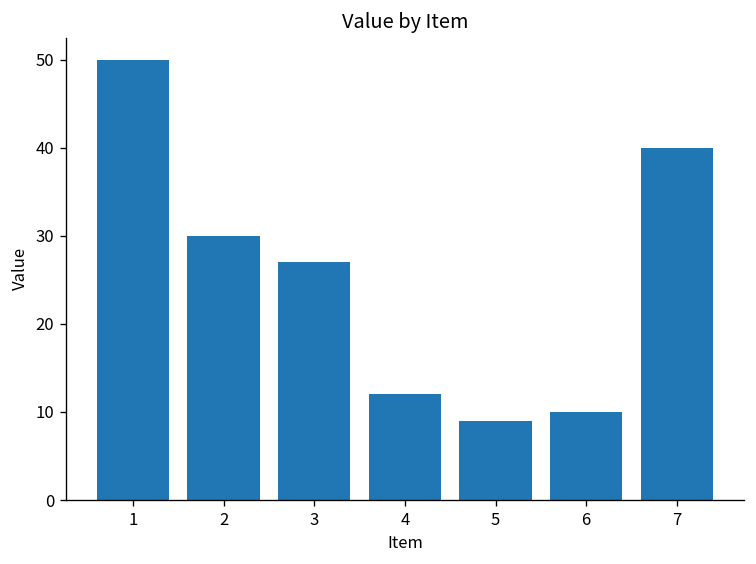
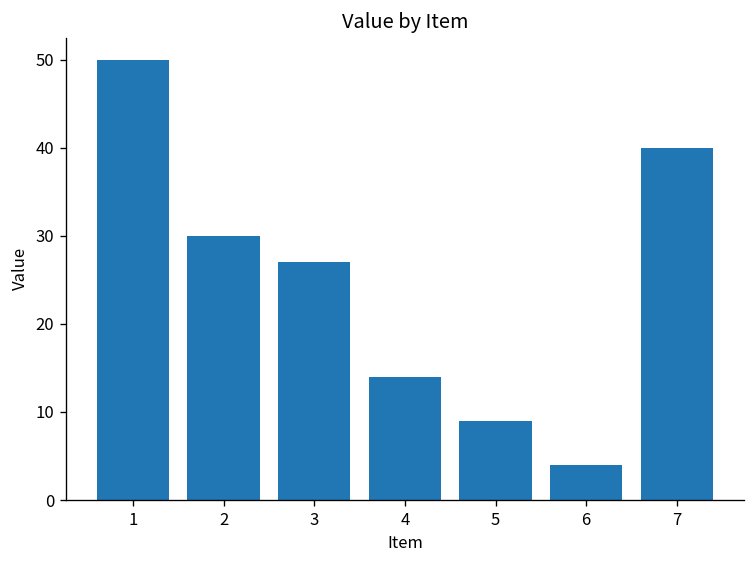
  {
    "1": 50,
    "2": 30,
    "3": 27,
-   "4": 12,
+   "4": 14,
    "5": 9,
-   "6": 10,
+   "6": 4,
    "7": 40
  }
